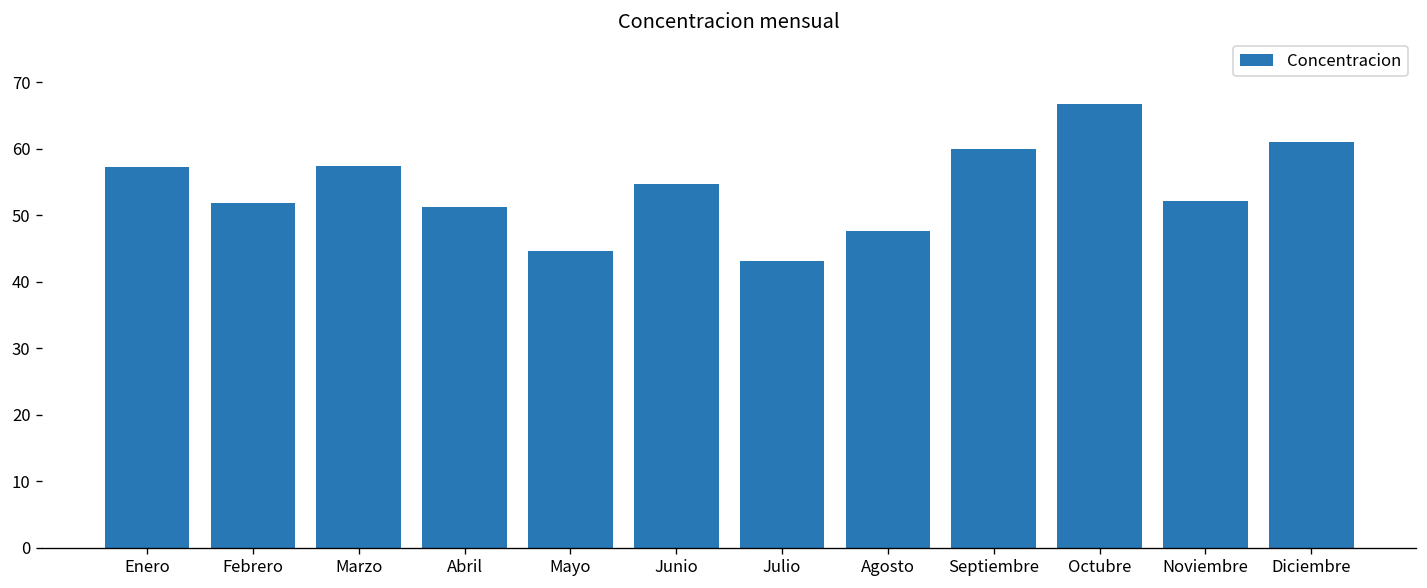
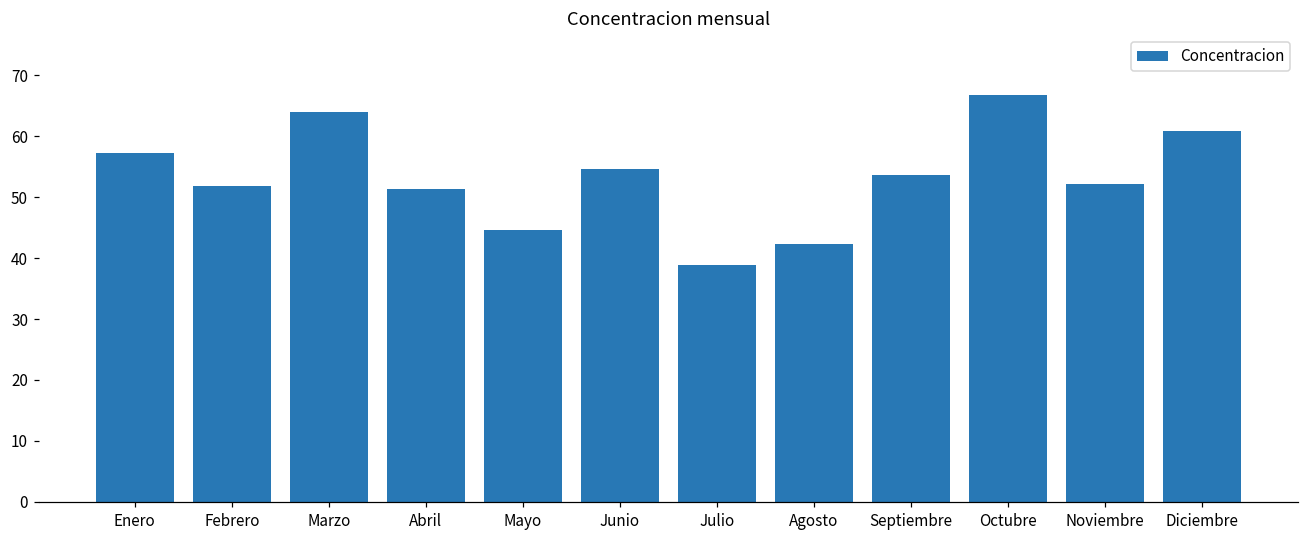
  {
    "Enero": 57,
    "Febrero": 52,
-   "Marzo": 57,
+   "Marzo": 64,
    "Abril": 51,
    "Mayo": 45,
    "Junio": 55,
-   "Julio": 43,
-   "Agosto": 48,
-   "Septiembre": 60,
+   "Julio": 39,
+   "Agosto": 42,
+   "Septiembre": 54,
    "Octubre": 67,
    "Noviembre": 52,
    "Diciembre": 61
  }
